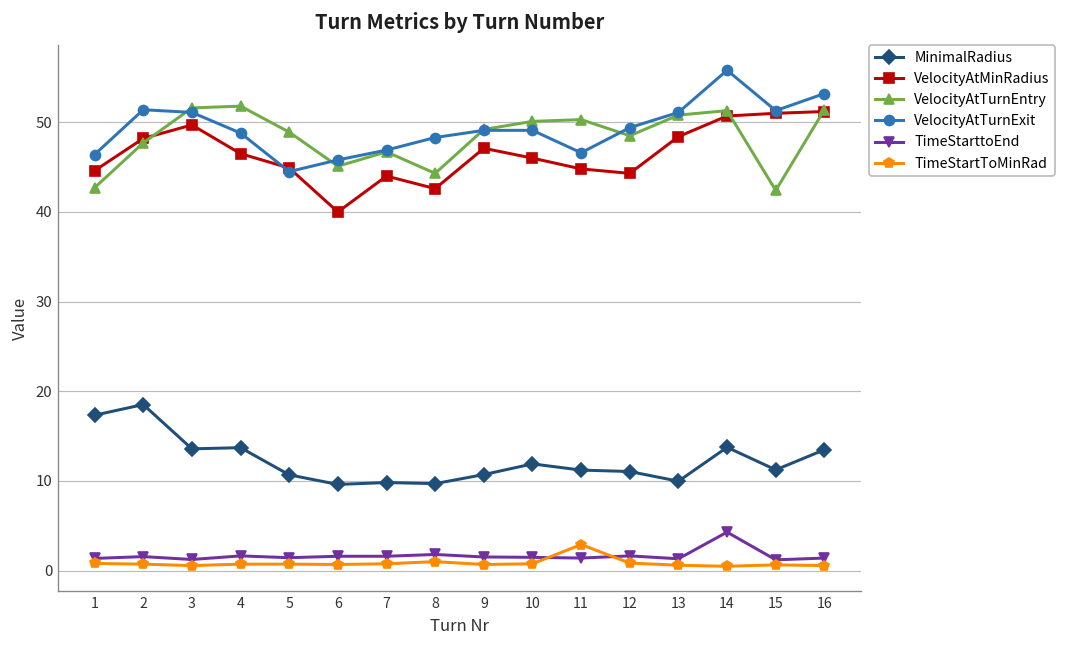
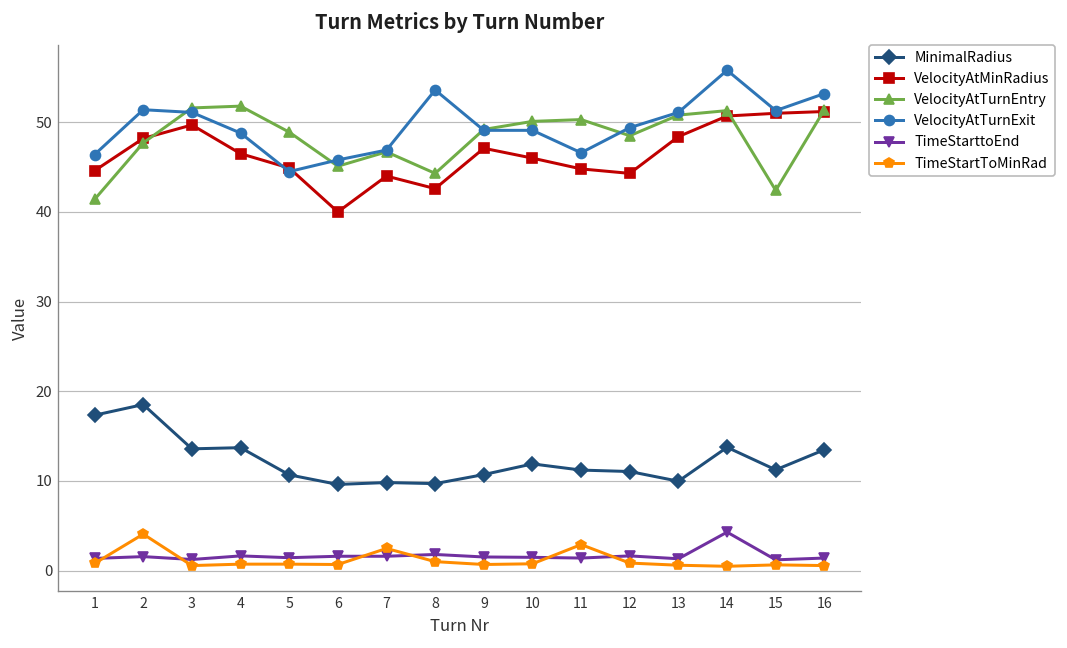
  {
    "MinimalRadius": {
      "1": 17,
      "2": 19,
      "3": 14,
      "4": 14,
      "5": 11,
      "6": 10,
      "7": 10,
      "8": 10,
      "9": 11,
      "10": 12,
      "11": 11,
      "12": 11,
      "13": 10,
      "14": 14,
      "15": 11,
      "16": 13
    },
    "VelocityAtMinRadius": {
      "1": 45,
      "2": 48,
      "3": 50,
      "4": 47,
      "5": 45,
      "6": 40,
      "7": 44,
      "8": 43,
      "9": 47,
      "10": 46,
      "11": 45,
      "12": 44,
      "13": 48,
      "14": 51
    },
    "VelocityAtTurnEntry": {
-     "1": 43,
+     "1": 41,
      "2": 48,
      "3": 52,
      "4": 52,
      "5": 49,
      "6": 45,
      "8": 44,
      "10": 50,
      "11": 50,
      "12": 49,
      "14": 51,
      "15": 42
    },
    "VelocityAtTurnExit": {
      "1": 46,
      "2": 51,
      "3": 51,
      "4": 49,
      "5": 45,
      "6": 46,
-     "8": 48,
+     "8": 54,
      "10": 49,
      "11": 47,
      "12": 49,
      "14": 56,
      "16": 53
    },
    "TimeStarttoEnd": {
      "1": 1,
      "2": 2,
      "3": 1,
      "4": 2,
      "5": 1,
      "6": 2,
      "7": 2,
      "8": 2,
      "9": 2,
      "10": 1,
      "11": 1,
      "12": 2,
      "13": 1,
      "14": 4,
      "15": 1,
      "16": 1
    },
    "TimeStartToMinRad": {
      "1": 1,
-     "2": 1,
+     "2": 4,
      "3": 1,
      "4": 1,
      "5": 1,
      "6": 1,
-     "7": 1,
+     "7": 2,
      "8": 1,
      "9": 1,
      "10": 1,
      "11": 3,
      "12": 1,
      "13": 1,
      "14": 0,
      "15": 1,
      "16": 1
    }
  }
